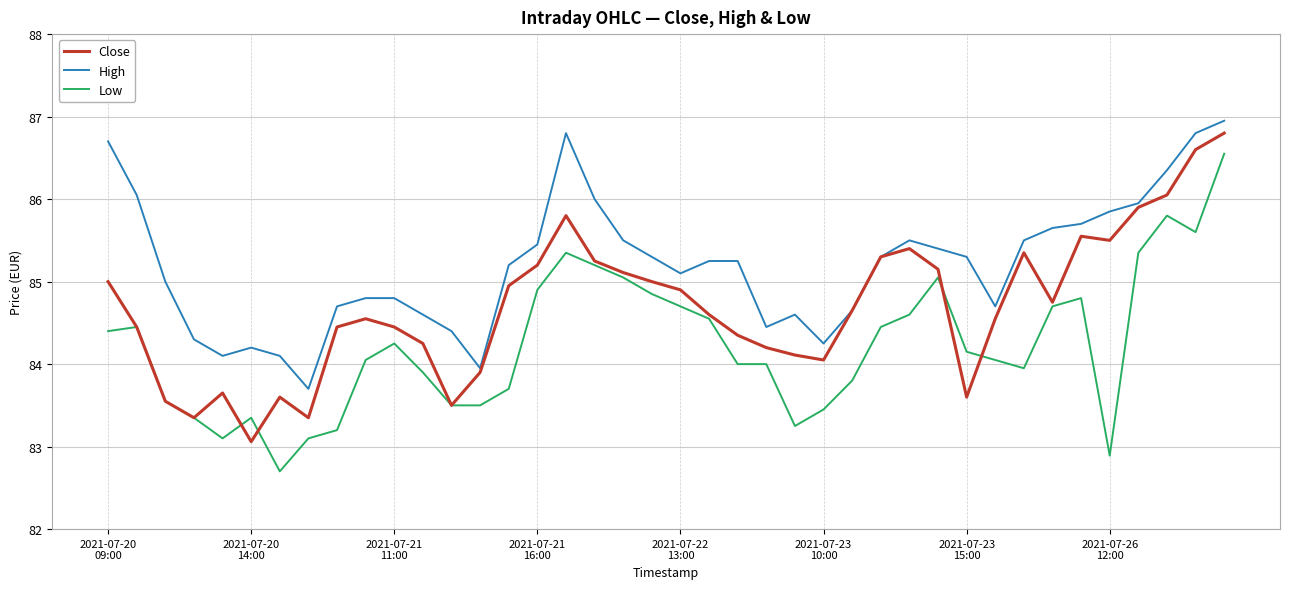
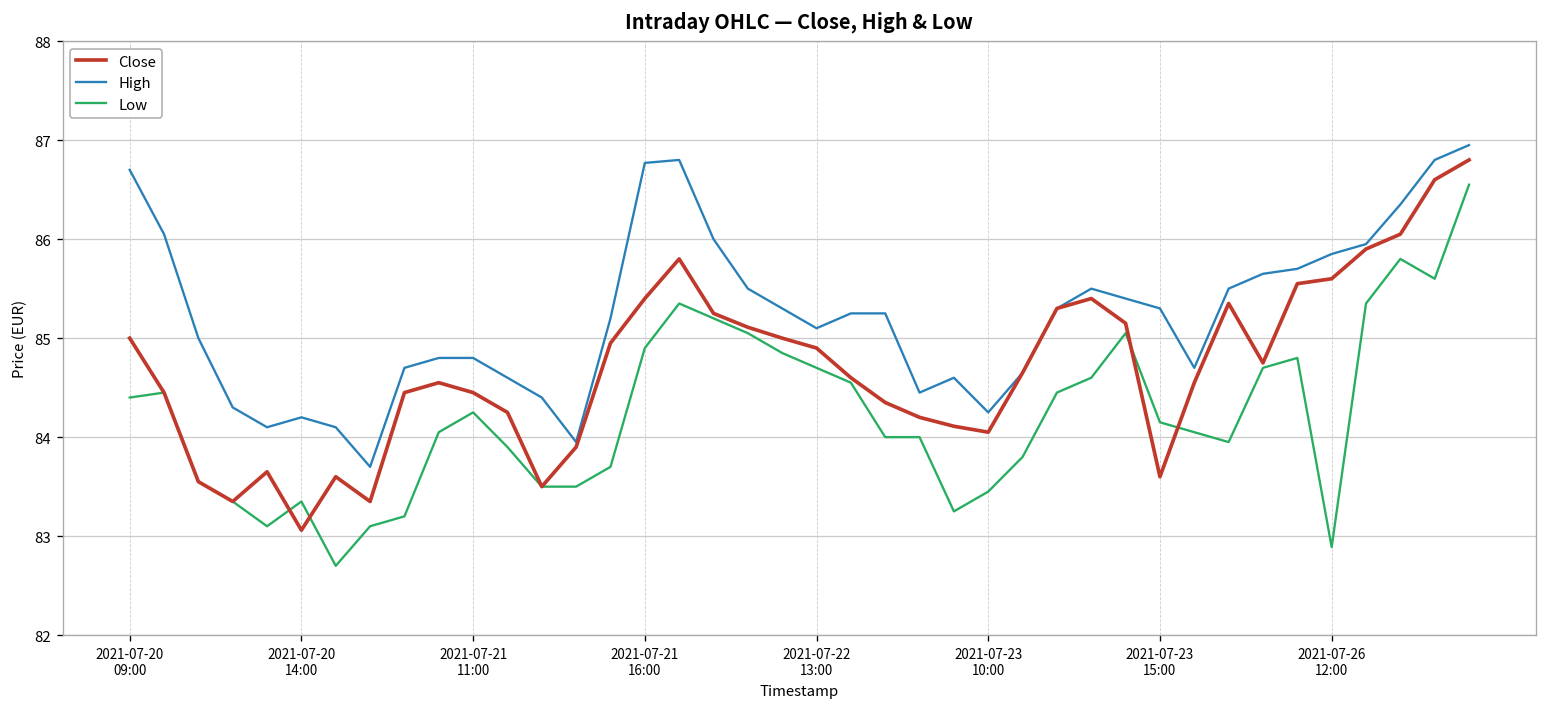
  {
    "Close": {
      "2021-07-20 09:00": 85.0,
      "2021-07-20 14:00": 83.1,
      "2021-07-21 11:00": 84.5,
-     "2021-07-21 16:00": 85.2,
+     "2021-07-21 16:00": 85.4,
      "2021-07-22 13:00": 84.9,
      "2021-07-23 10:00": 84.1,
      "2021-07-23 15:00": 83.6,
-     "2021-07-26 12:00": 85.5
+     "2021-07-26 12:00": 85.6
    },
    "High": {
      "2021-07-20 09:00": 86.7,
      "2021-07-20 14:00": 84.2,
      "2021-07-21 11:00": 84.8,
-     "2021-07-21 16:00": 85.5,
+     "2021-07-21 16:00": 86.8,
      "2021-07-22 13:00": 85.1,
      "2021-07-23 10:00": 84.3,
      "2021-07-23 15:00": 85.3,
      "2021-07-26 12:00": 85.9
    },
    "Low": {
      "2021-07-20 09:00": 84.4,
      "2021-07-20 14:00": 83.4,
      "2021-07-21 11:00": 84.3,
      "2021-07-21 16:00": 84.9,
      "2021-07-22 13:00": 84.7,
      "2021-07-23 10:00": 83.5,
      "2021-07-23 15:00": 84.2,
      "2021-07-26 12:00": 82.9
    }
  }
